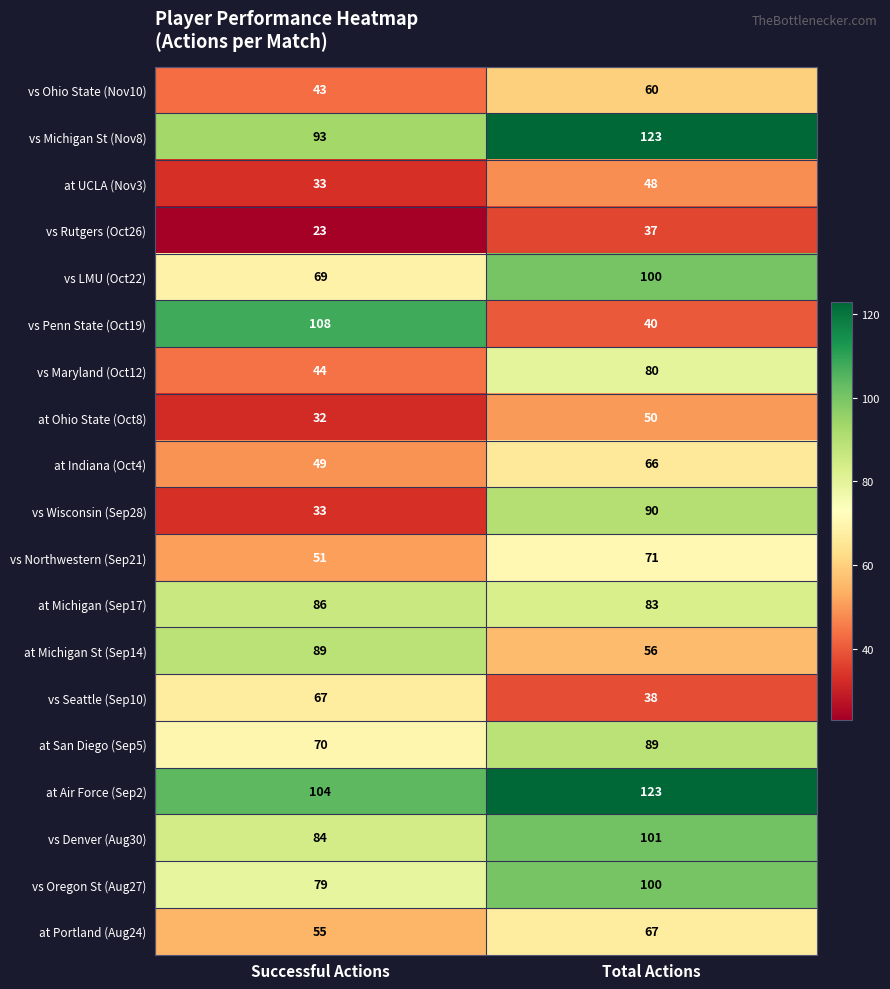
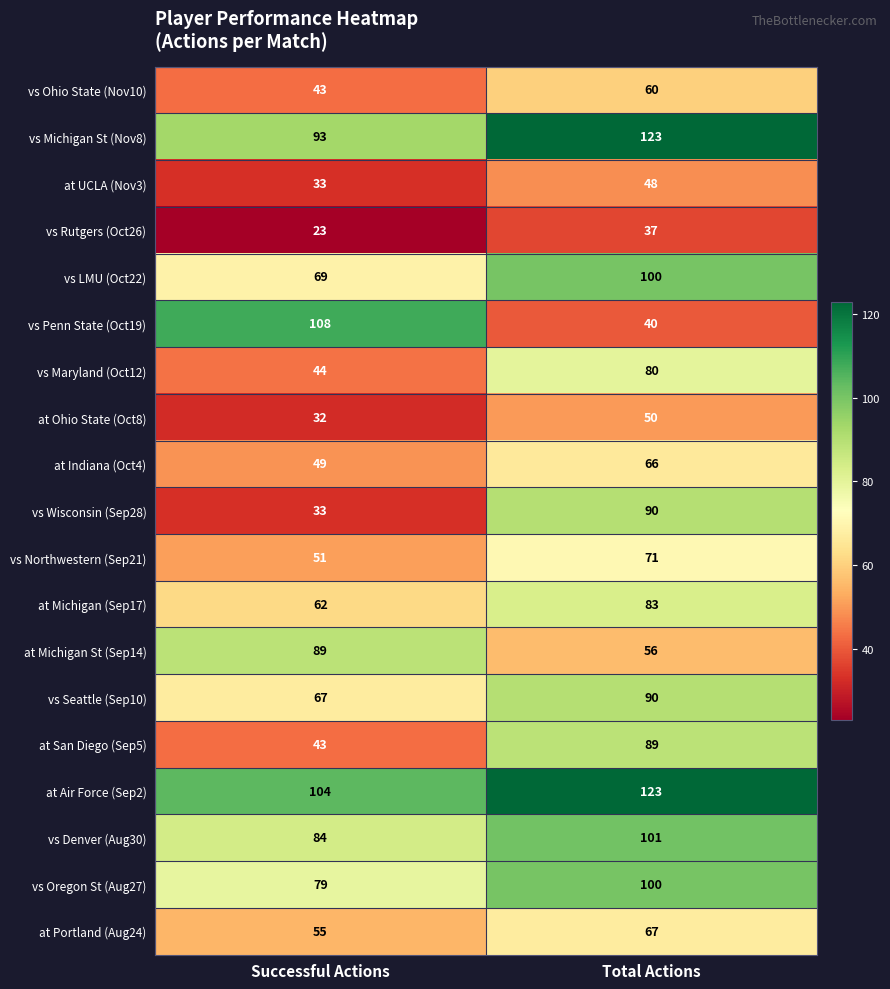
  {
    "vs Ohio State (Nov10)": {
      "Successful Actions": 43,
      "Total Actions": 60
    },
    "vs Michigan St (Nov8)": {
      "Successful Actions": 93,
      "Total Actions": 123
    },
    "at UCLA (Nov3)": {
      "Successful Actions": 33,
      "Total Actions": 48
    },
    "vs Rutgers (Oct26)": {
      "Successful Actions": 23,
      "Total Actions": 37
    },
    "vs LMU (Oct22)": {
      "Successful Actions": 69,
      "Total Actions": 100
    },
    "vs Penn State (Oct19)": {
      "Successful Actions": 108,
      "Total Actions": 40
    },
    "vs Maryland (Oct12)": {
      "Successful Actions": 44,
      "Total Actions": 80
    },
    "at Ohio State (Oct8)": {
      "Successful Actions": 32,
      "Total Actions": 50
    },
    "at Indiana (Oct4)": {
      "Successful Actions": 49,
      "Total Actions": 66
    },
    "vs Wisconsin (Sep28)": {
      "Successful Actions": 33,
      "Total Actions": 90
    },
    "vs Northwestern (Sep21)": {
      "Successful Actions": 51,
      "Total Actions": 71
    },
    "at Michigan (Sep17)": {
-     "Successful Actions": 86,
+     "Successful Actions": 62,
      "Total Actions": 83
    },
    "at Michigan St (Sep14)": {
      "Successful Actions": 89,
      "Total Actions": 56
    },
    "vs Seattle (Sep10)": {
      "Successful Actions": 67,
-     "Total Actions": 38
+     "Total Actions": 90
    },
    "at San Diego (Sep5)": {
-     "Successful Actions": 70,
+     "Successful Actions": 43,
      "Total Actions": 89
    },
    "at Air Force (Sep2)": {
      "Successful Actions": 104,
      "Total Actions": 123
    },
    "vs Denver (Aug30)": {
      "Successful Actions": 84,
      "Total Actions": 101
    },
    "vs Oregon St (Aug27)": {
      "Successful Actions": 79,
      "Total Actions": 100
    },
    "at Portland (Aug24)": {
      "Successful Actions": 55,
      "Total Actions": 67
    }
  }
